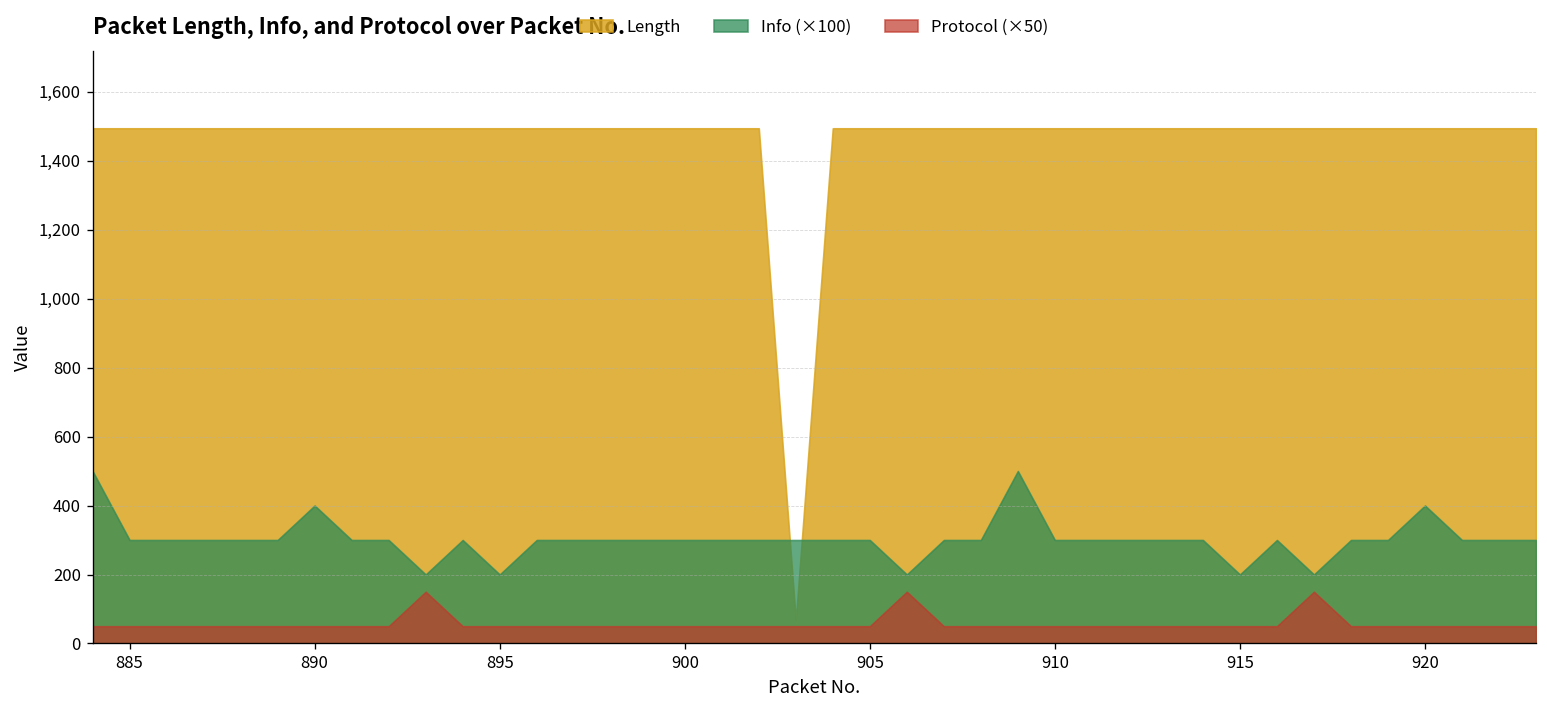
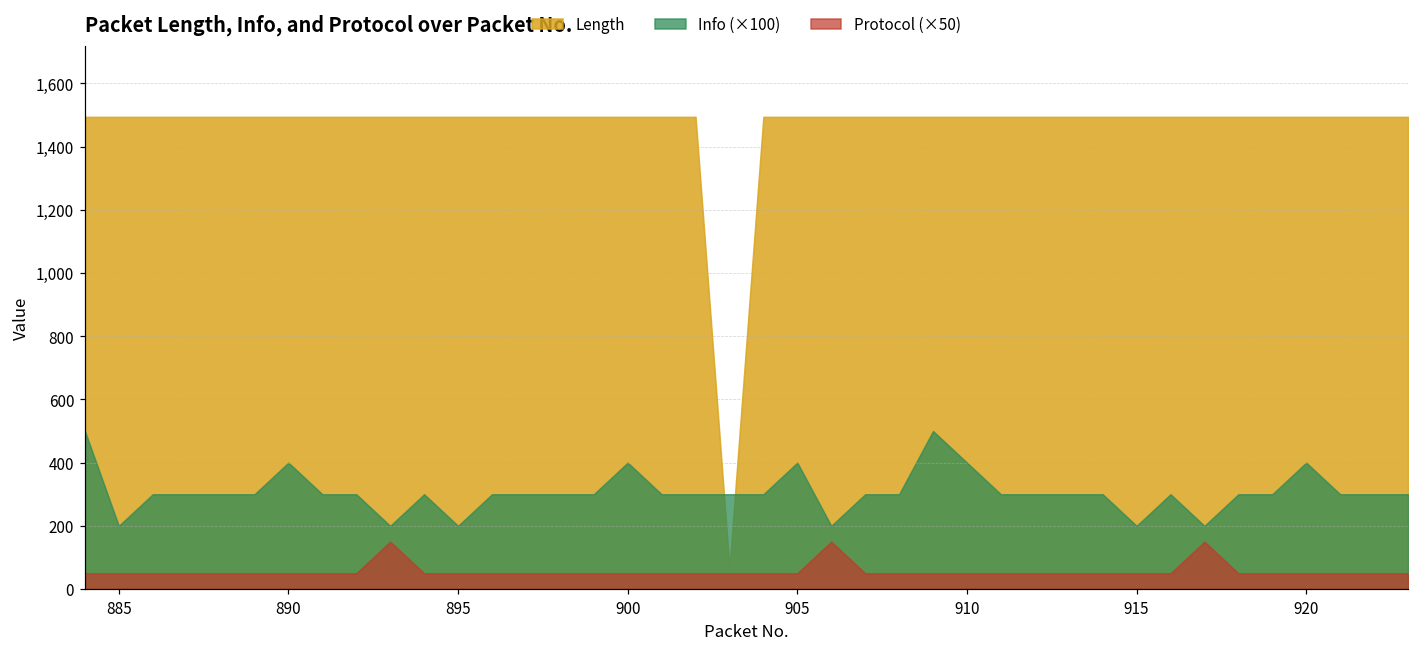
  {
    "Length": {
      "885": "1,490",
      "890": "1,490",
      "895": "1,490",
      "900": "1,490",
      "905": "1,490",
      "910": "1,490",
      "915": "1,490",
      "920": "1,490"
    },
    "Info (×100)": {
-     "885": "300",
+     "885": "200",
      "890": "400",
      "895": "200",
-     "900": "300",
-     "905": "300",
-     "910": "300",
+     "900": "400",
+     "905": "400",
+     "910": "400",
      "915": "200",
      "920": "400"
    },
    "Protocol (×50)": {
      "885": "50",
      "890": "50",
      "895": "50",
      "900": "50",
      "905": "50",
      "910": "50",
      "915": "50",
      "920": "50"
    }
  }
